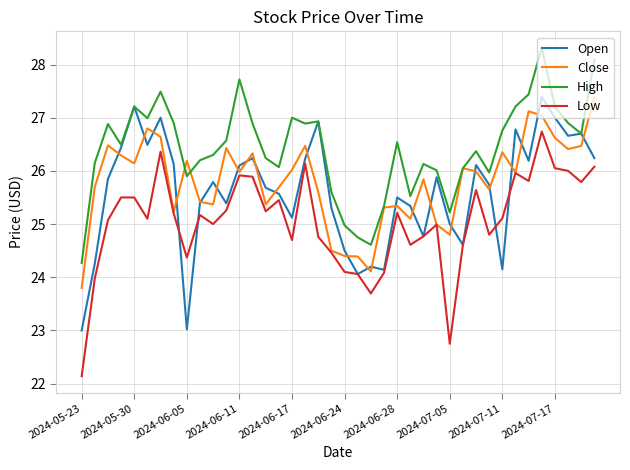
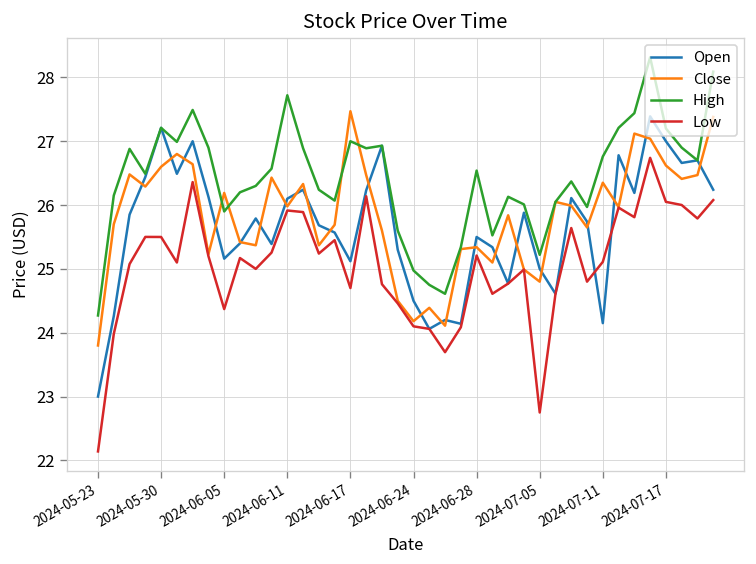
  {
    "Open": {
      "2024-05-23": 23.0,
-     "2024-06-05": 23.0,
+     "2024-06-05": 25.2,
      "2024-06-11": 26.1,
      "2024-06-17": 25.1,
      "2024-06-24": 24.5,
      "2024-06-28": 25.5,
      "2024-07-05": 25.0,
      "2024-07-11": 24.2
    },
    "Close": {
      "2024-05-23": 23.8,
-     "2024-05-30": 26.1,
+     "2024-05-30": 26.6,
      "2024-06-05": 26.2,
      "2024-06-11": 26.0,
-     "2024-06-17": 26.0,
-     "2024-06-24": 24.4,
+     "2024-06-17": 27.5,
+     "2024-06-24": 24.2,
      "2024-06-28": 25.3,
      "2024-07-05": 24.8,
      "2024-07-11": 26.4,
      "2024-07-17": 26.6
    },
    "High": {
      "2024-05-23": 24.3,
      "2024-06-05": 25.9,
      "2024-06-11": 27.7,
      "2024-06-17": 27.0,
      "2024-06-24": 25.0,
      "2024-06-28": 26.5,
      "2024-07-05": 25.2,
      "2024-07-11": 26.8
    },
    "Low": {
      "2024-05-23": 22.1,
      "2024-05-30": 25.5,
      "2024-06-05": 24.4,
      "2024-06-11": 25.9,
      "2024-06-17": 24.7,
      "2024-06-24": 24.1,
      "2024-06-28": 25.2,
      "2024-07-05": 22.8,
      "2024-07-11": 25.1,
      "2024-07-17": 26.1
    }
  }
